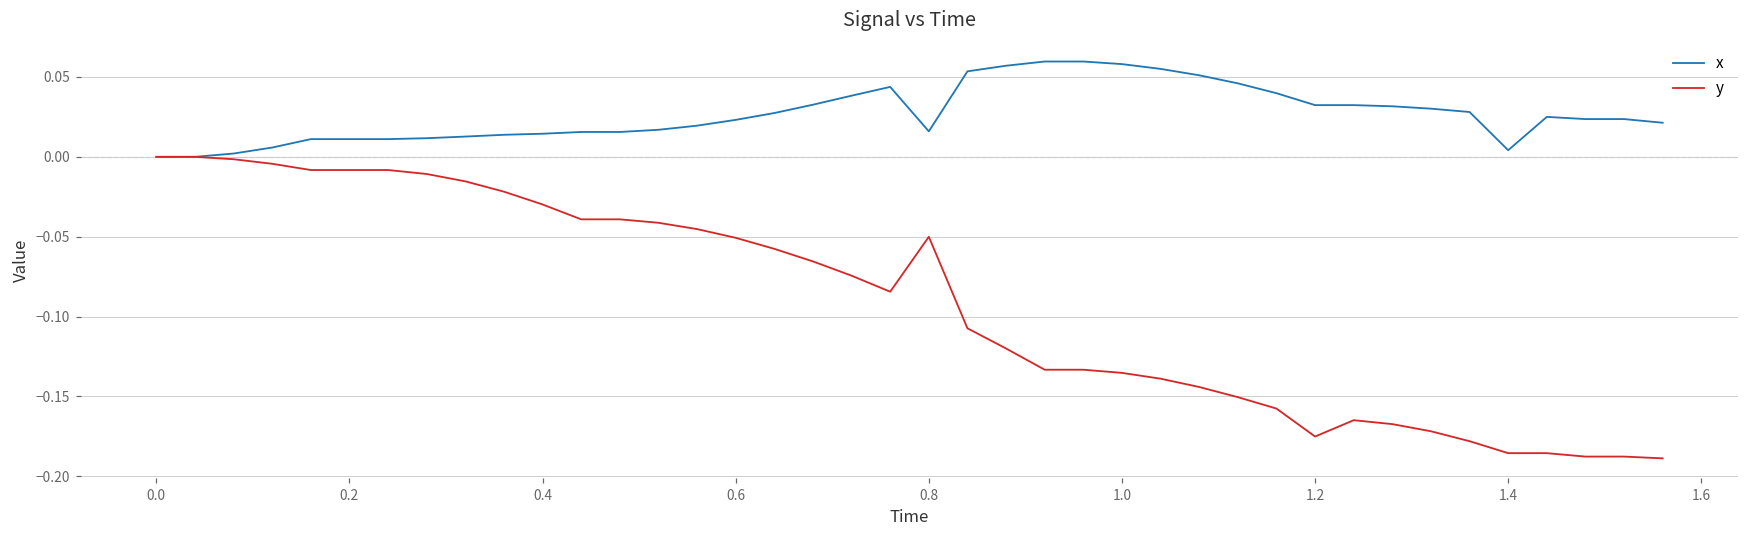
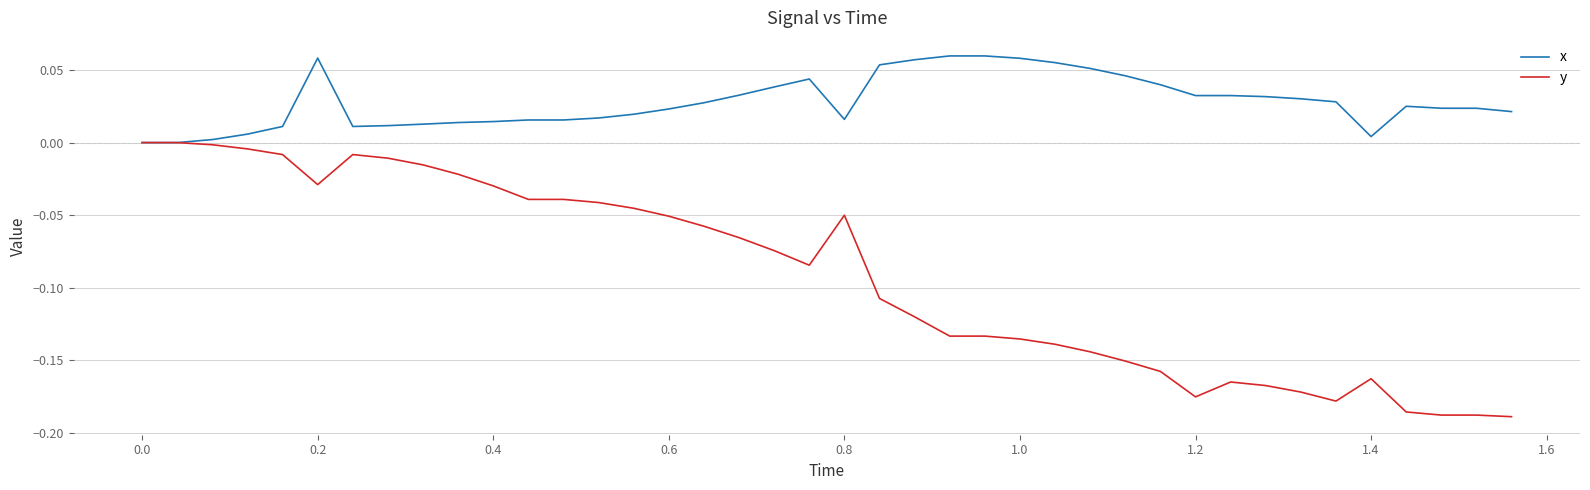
  {
    "x": {
-     "0.2": 0.011,
+     "0.2": 0.058,
      "0.4": 0.014,
      "0.6": 0.023,
      "0.8": 0.016,
      "1.0": 0.058,
      "1.2": 0.032,
      "1.4": 0.004
    },
    "y": {
-     "0.2": -0.008,
+     "0.2": -0.029,
      "0.4": -0.030,
      "0.6": -0.051,
      "0.8": -0.050,
      "1.0": -0.135,
      "1.2": -0.175,
-     "1.4": -0.185
+     "1.4": -0.163
    }
  }
